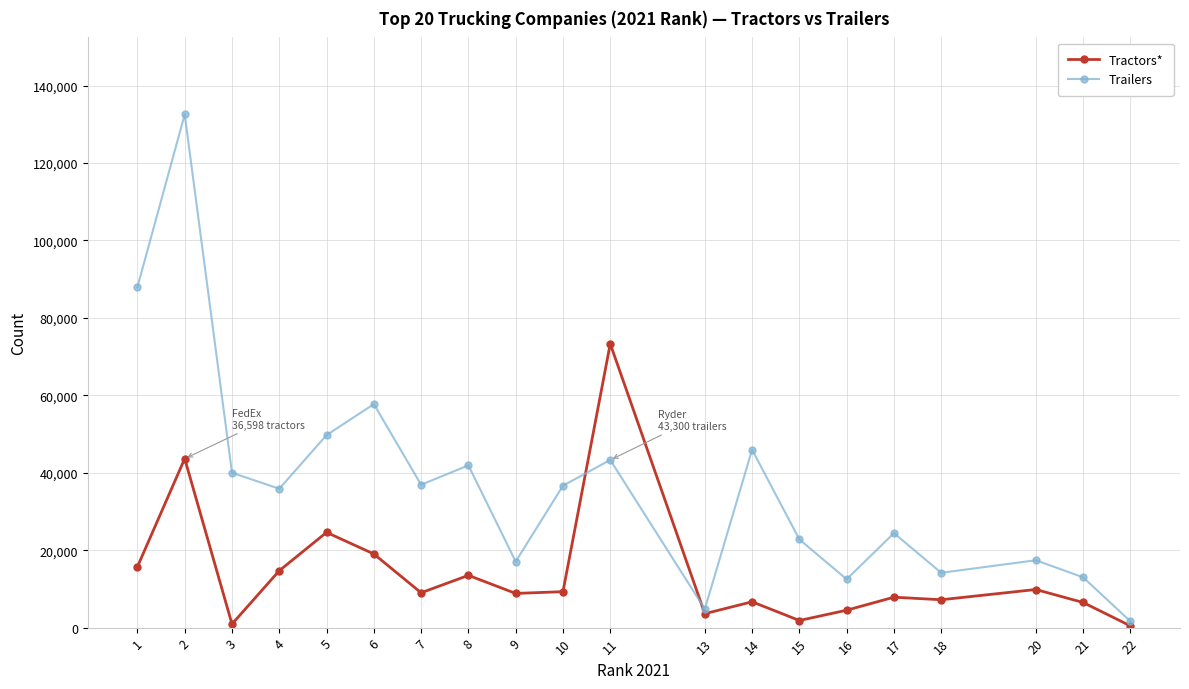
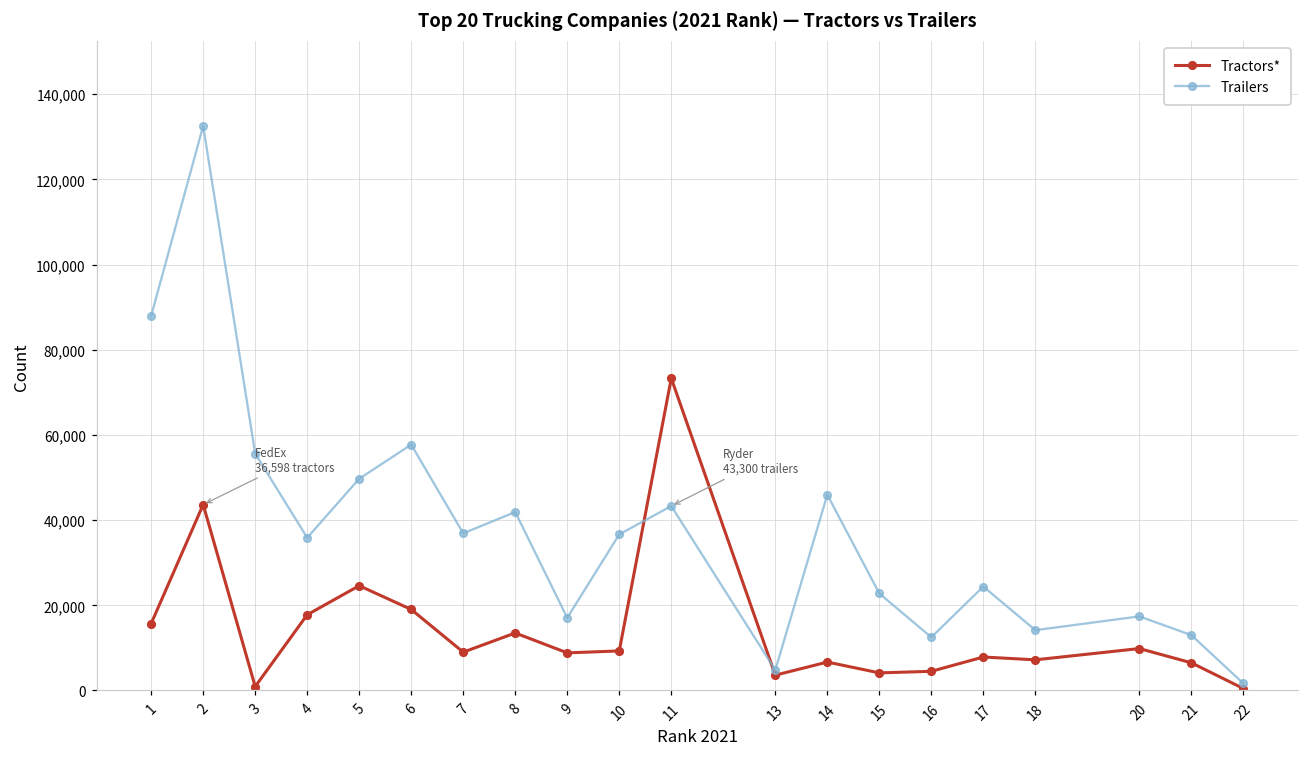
  {
    "Tractors*": {
      "1": "16,000",
      "3": "1,000",
-     "4": "15,000",
+     "4": "18,000",
      "5": "25,000",
      "6": "19,000",
      "7": "9,000",
      "8": "14,000",
      "9": "9,000",
      "10": "9,000",
      "11": "73,000",
      "13": "4,000",
      "14": "7,000",
-     "15": "2,000",
+     "15": "4,000",
      "16": "5,000",
      "17": "8,000",
      "18": "7,000",
      "20": "10,000",
      "21": "7,000",
      "22": "0"
    },
    "Trailers": {
      "1": "88,000",
      "2": "133,000",
-     "3": "40,000",
+     "3": "56,000",
      "4": "36,000",
      "5": "50,000",
      "6": "58,000",
      "7": "37,000",
      "8": "42,000",
      "9": "17,000",
      "10": "37,000",
      "13": "5,000",
      "14": "46,000",
      "15": "23,000",
      "16": "13,000",
      "17": "24,000",
      "18": "14,000",
      "20": "17,000",
      "21": "13,000",
      "22": "2,000"
    }
  }
